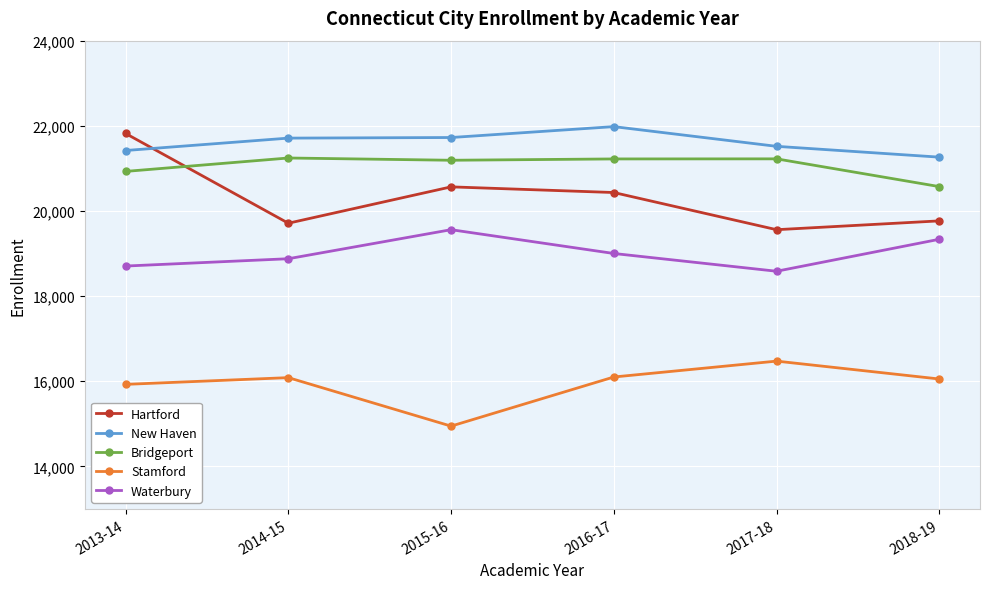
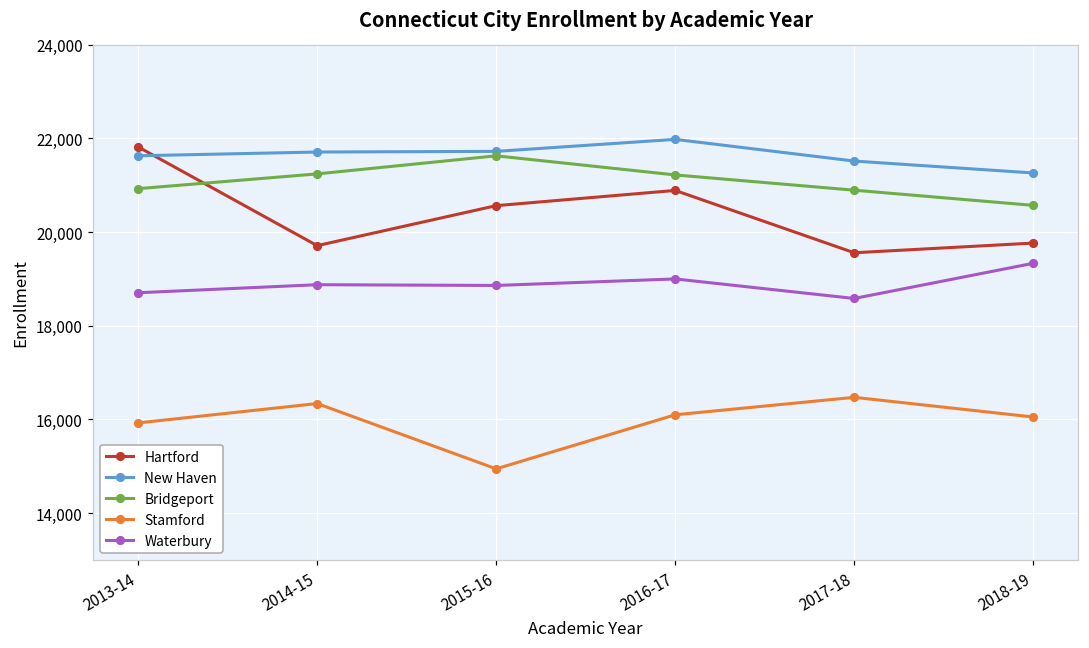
  {
    "Hartford": {
      "2013-14": "21,800",
      "2014-15": "19,700",
      "2015-16": "20,600",
-     "2016-17": "20,400",
+     "2016-17": "20,900",
      "2017-18": "19,600",
      "2018-19": "19,800"
    },
    "New Haven": {
-     "2013-14": "21,400",
+     "2013-14": "21,600",
      "2014-15": "21,700",
      "2015-16": "21,700",
      "2016-17": "22,000",
      "2017-18": "21,500",
      "2018-19": "21,300"
    },
    "Bridgeport": {
      "2013-14": "20,900",
      "2014-15": "21,200",
-     "2015-16": "21,200",
+     "2015-16": "21,600",
      "2016-17": "21,200",
-     "2017-18": "21,200",
+     "2017-18": "20,900",
      "2018-19": "20,600"
    },
    "Stamford": {
      "2013-14": "15,900",
-     "2014-15": "16,100",
+     "2014-15": "16,300",
      "2015-16": "14,900",
      "2016-17": "16,100",
      "2017-18": "16,500",
      "2018-19": "16,100"
    },
    "Waterbury": {
      "2013-14": "18,700",
      "2014-15": "18,900",
-     "2015-16": "19,600",
+     "2015-16": "18,900",
      "2016-17": "19,000",
      "2017-18": "18,600",
      "2018-19": "19,300"
    }
  }
